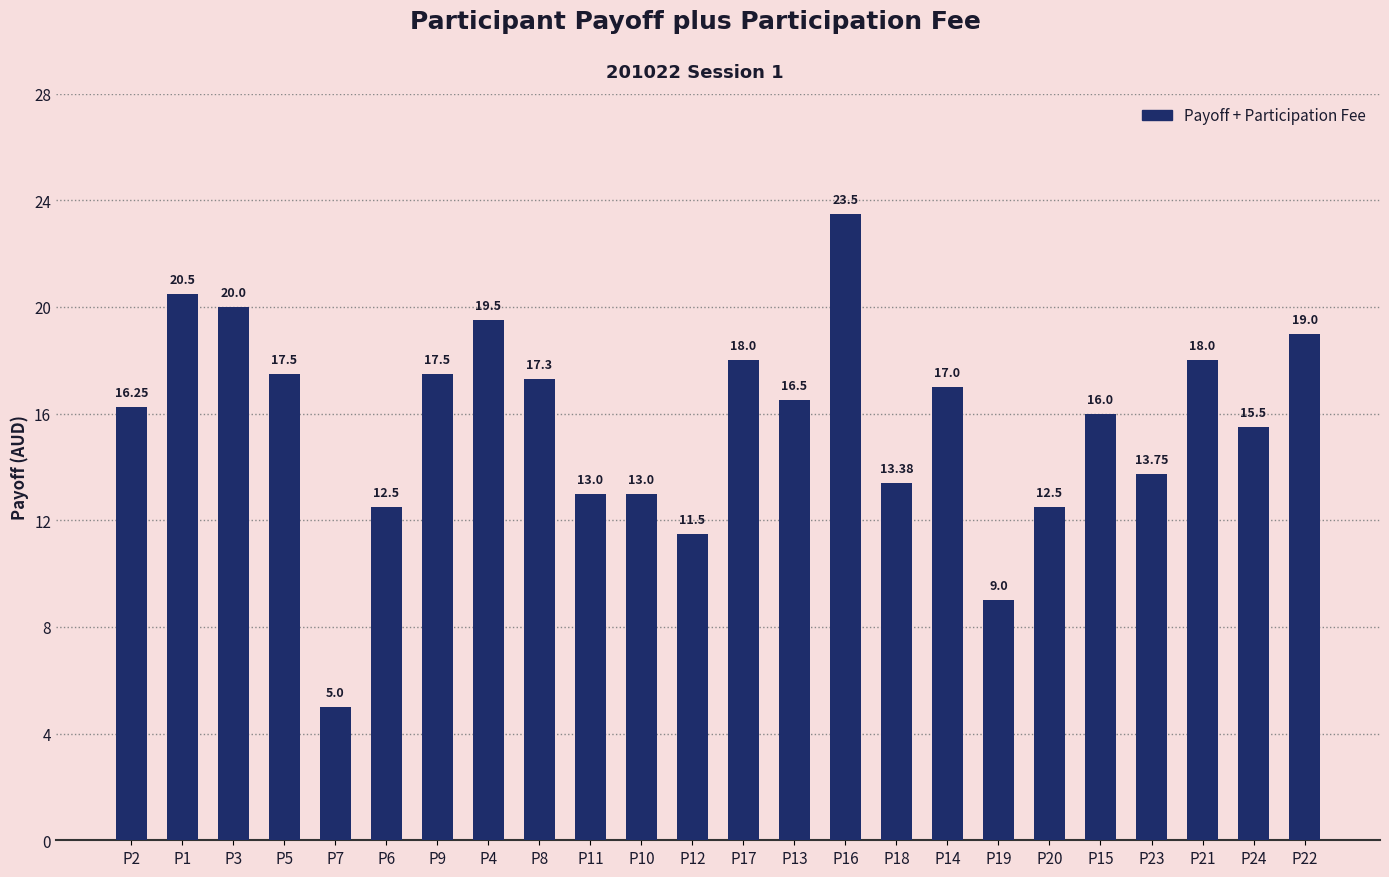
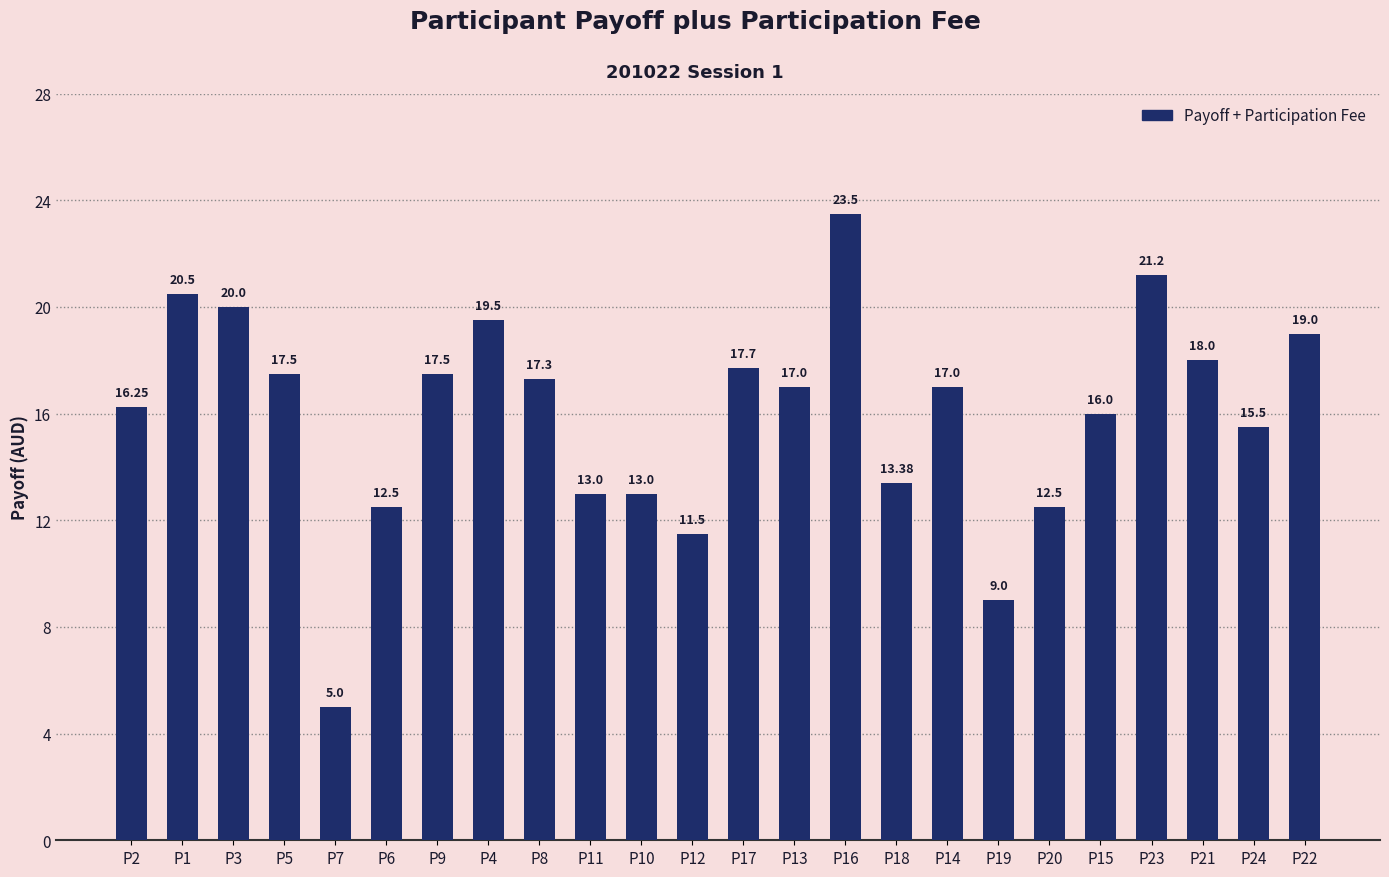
  {
    "P2": 16.25,
    "P1": 20.5,
    "P3": 20.0,
    "P5": 17.5,
    "P7": 5.0,
    "P6": 12.5,
    "P9": 17.5,
    "P4": 19.5,
    "P8": 17.3,
    "P11": 13.0,
    "P10": 13.0,
    "P12": 11.5,
-   "P17": 18.0,
-   "P13": 16.5,
+   "P17": 17.7,
+   "P13": 17.0,
    "P16": 23.5,
    "P18": 13.38,
    "P14": 17.0,
    "P19": 9.0,
    "P20": 12.5,
    "P15": 16.0,
-   "P23": 13.75,
+   "P23": 21.2,
    "P21": 18.0,
    "P24": 15.5,
    "P22": 19.0
  }
